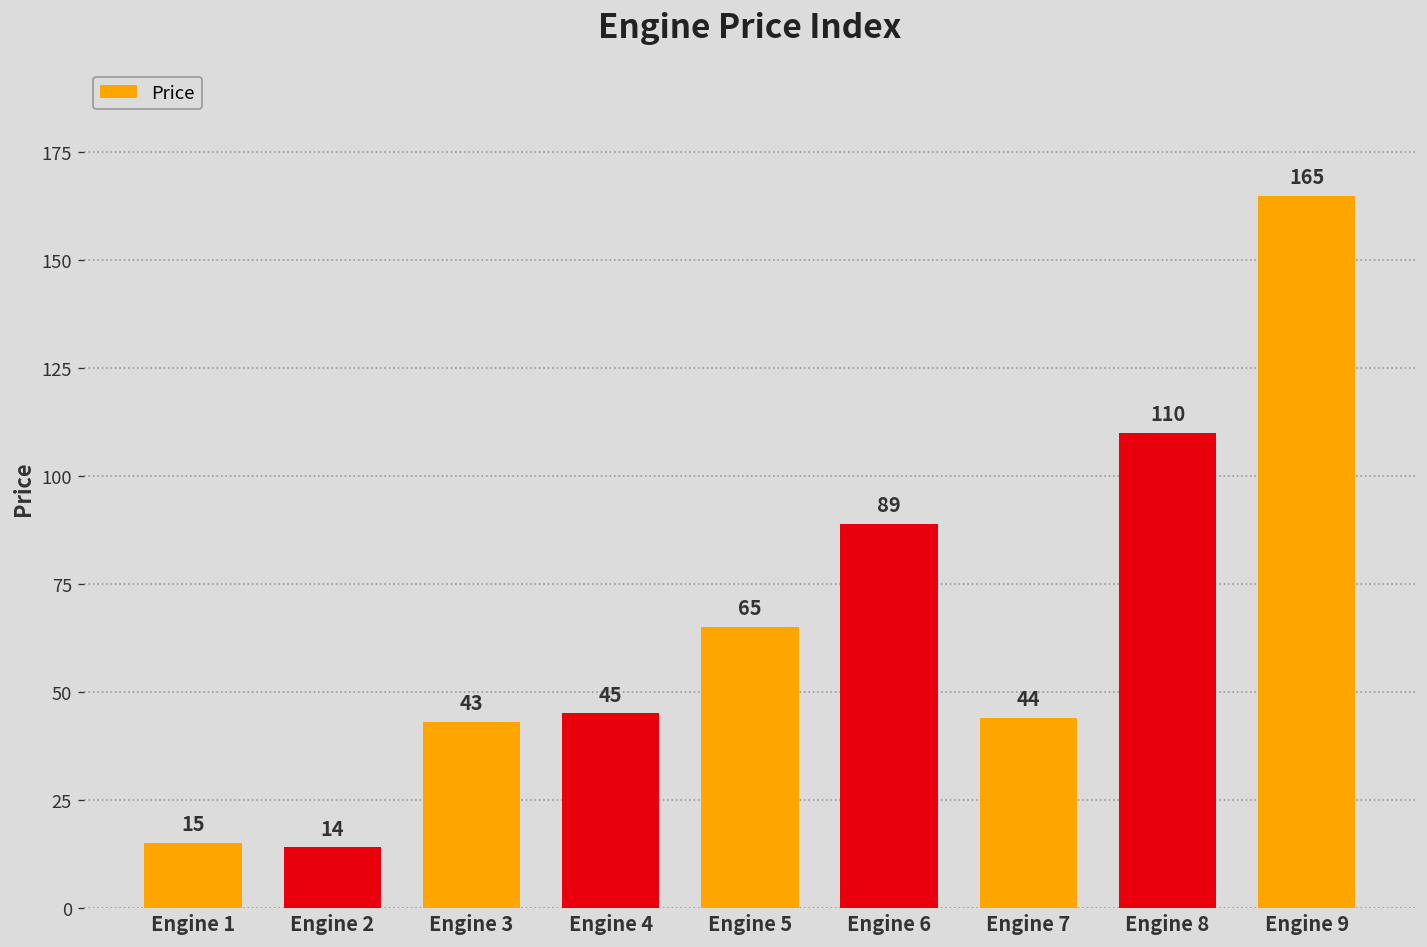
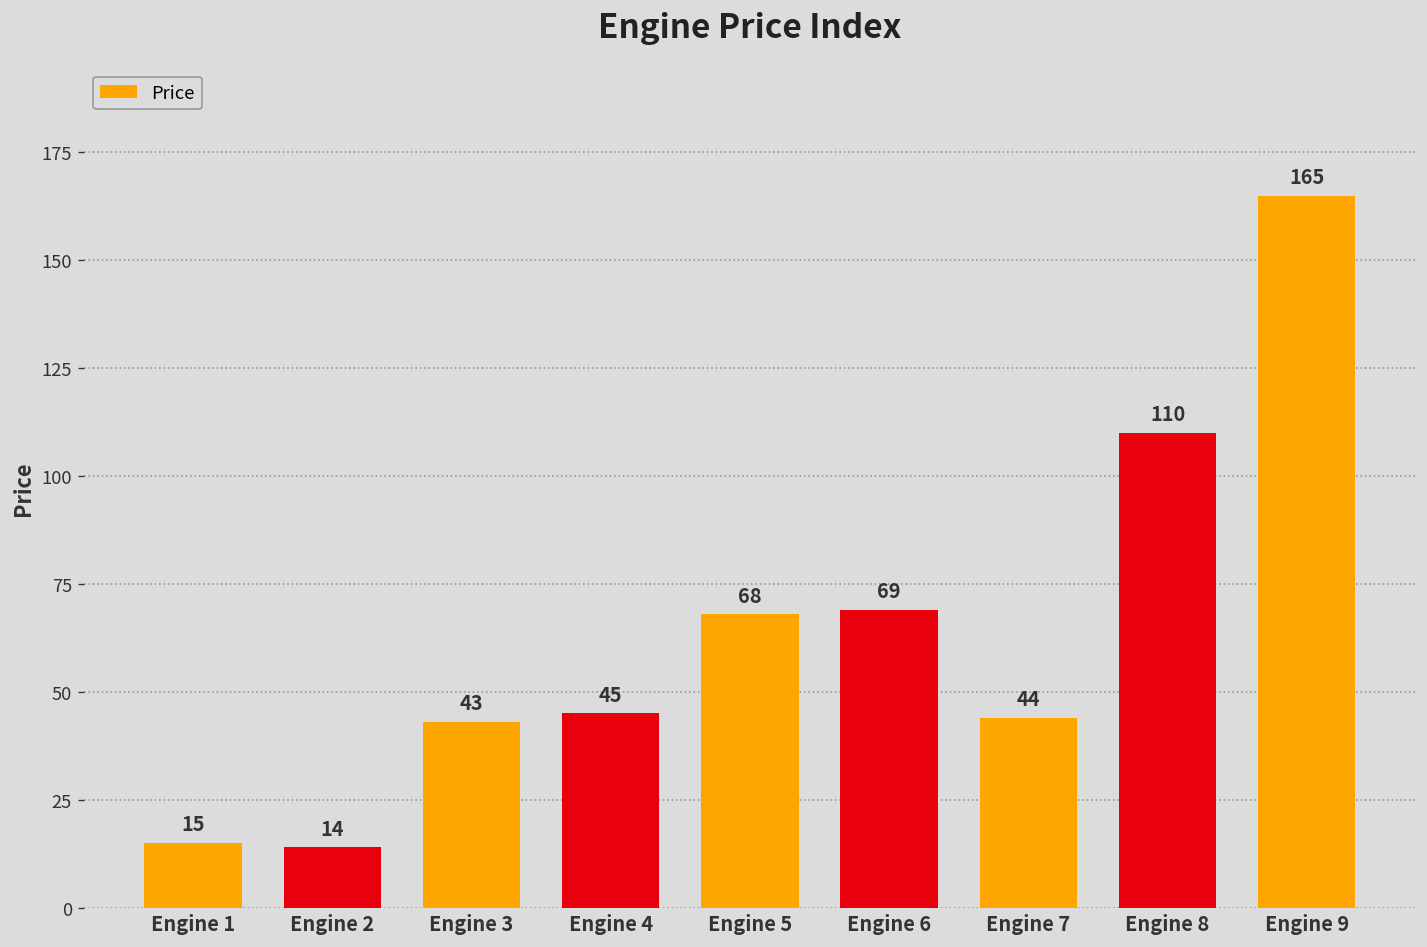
  {
    "Engine 1": 15,
    "Engine 2": 14,
    "Engine 3": 43,
    "Engine 4": 45,
-   "Engine 5": 65,
-   "Engine 6": 89,
+   "Engine 5": 68,
+   "Engine 6": 69,
    "Engine 7": 44,
    "Engine 8": 110,
    "Engine 9": 165
  }
